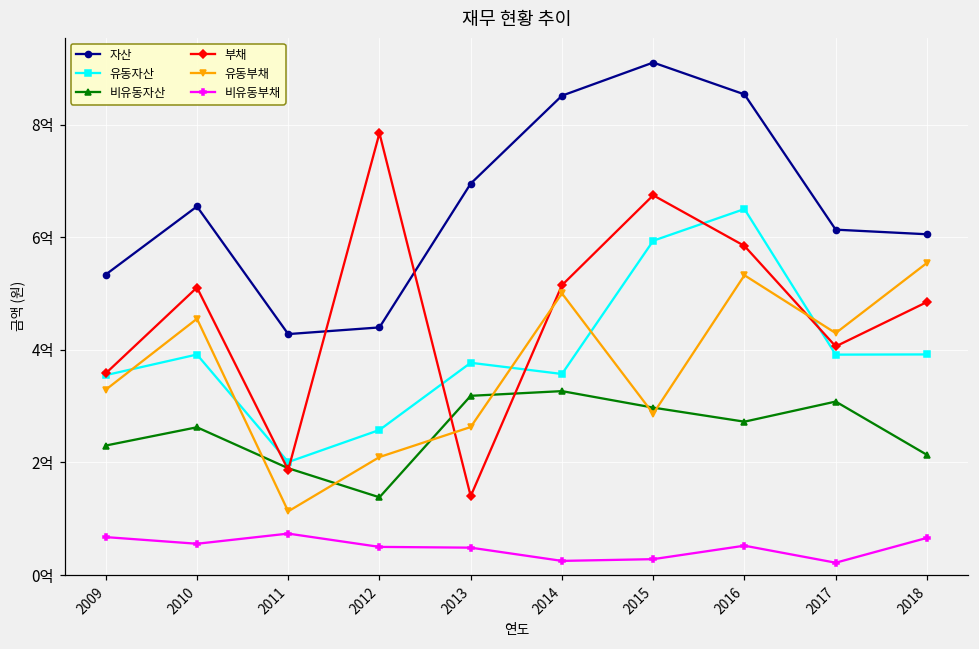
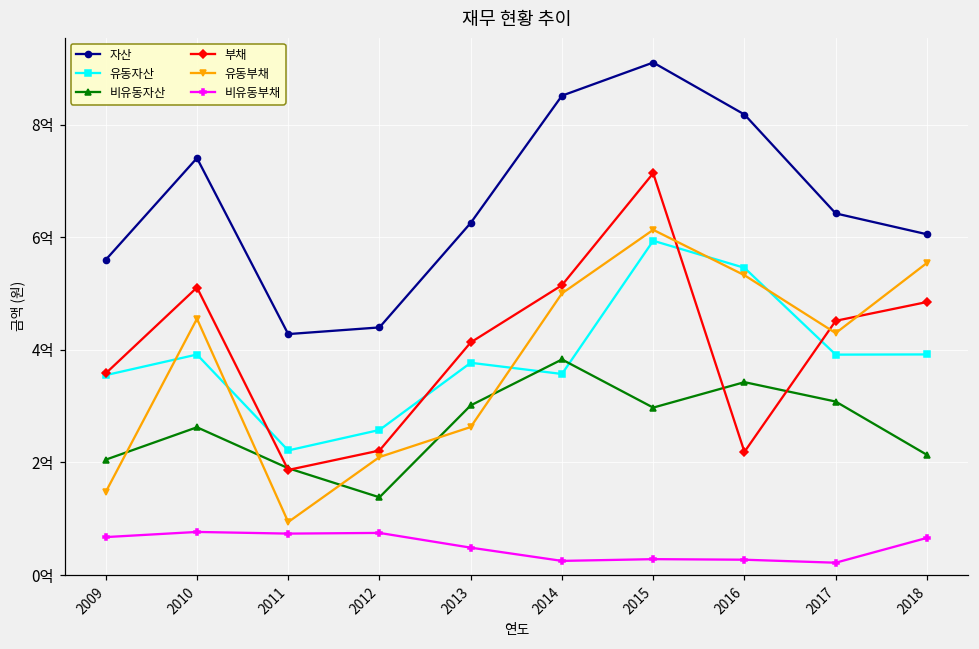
  {
    "자산": {
-     "2009": "5.3억",
-     "2010": "6.5억",
+     "2009": "5.6억",
+     "2010": "7.4억",
      "2011": "4.3억",
      "2012": "4.4억",
-     "2013": "7.0억",
+     "2013": "6.3억",
      "2014": "8.5억",
      "2015": "9.1억",
-     "2016": "8.5억",
-     "2017": "6.1억",
+     "2016": "8.2억",
+     "2017": "6.4억",
      "2018": "6.1억"
    },
    "유동자산": {
      "2010": "3.9억",
-     "2011": "2.0억",
+     "2011": "2.2억",
      "2012": "2.6억",
      "2013": "3.8억",
      "2014": "3.6억",
      "2015": "5.9억",
-     "2016": "6.5억",
+     "2016": "5.5억",
      "2017": "3.9억",
      "2018": "3.9억"
    },
    "비유동자산": {
-     "2009": "2.3억",
+     "2009": "2.0억",
      "2010": "2.6억",
      "2012": "1.4억",
-     "2013": "3.2억",
-     "2014": "3.3억",
+     "2013": "3.0억",
+     "2014": "3.8억",
      "2015": "3.0억",
-     "2016": "2.7억",
+     "2016": "3.4억",
      "2017": "3.1억",
      "2018": "2.1억"
    },
    "부채": {
      "2010": "5.1억",
-     "2012": "7.8억",
-     "2013": "1.4억",
+     "2012": "2.2억",
+     "2013": "4.1억",
      "2014": "5.1억",
-     "2015": "6.7억",
-     "2016": "5.8억",
-     "2017": "4.1억",
+     "2015": "7.1억",
+     "2016": "2.2억",
+     "2017": "4.5억",
      "2018": "4.8억"
    },
    "유동부채": {
-     "2009": "3.3억",
+     "2009": "1.5억",
      "2010": "4.6억",
-     "2011": "1.1억",
+     "2011": "0.9억",
      "2012": "2.1억",
      "2013": "2.6억",
      "2014": "5.0억",
-     "2015": "2.9억",
+     "2015": "6.1억",
      "2016": "5.3억",
      "2017": "4.3억",
      "2018": "5.5억"
    },
    "비유동부채": {
      "2009": "0.7억",
-     "2010": "0.6억",
+     "2010": "0.8억",
      "2011": "0.7억",
-     "2012": "0.5억",
+     "2012": "0.7억",
      "2013": "0.5억",
      "2014": "0.3억",
      "2015": "0.3억",
-     "2016": "0.5억",
+     "2016": "0.3억",
      "2017": "0.2억",
      "2018": "0.7억"
    }
  }
